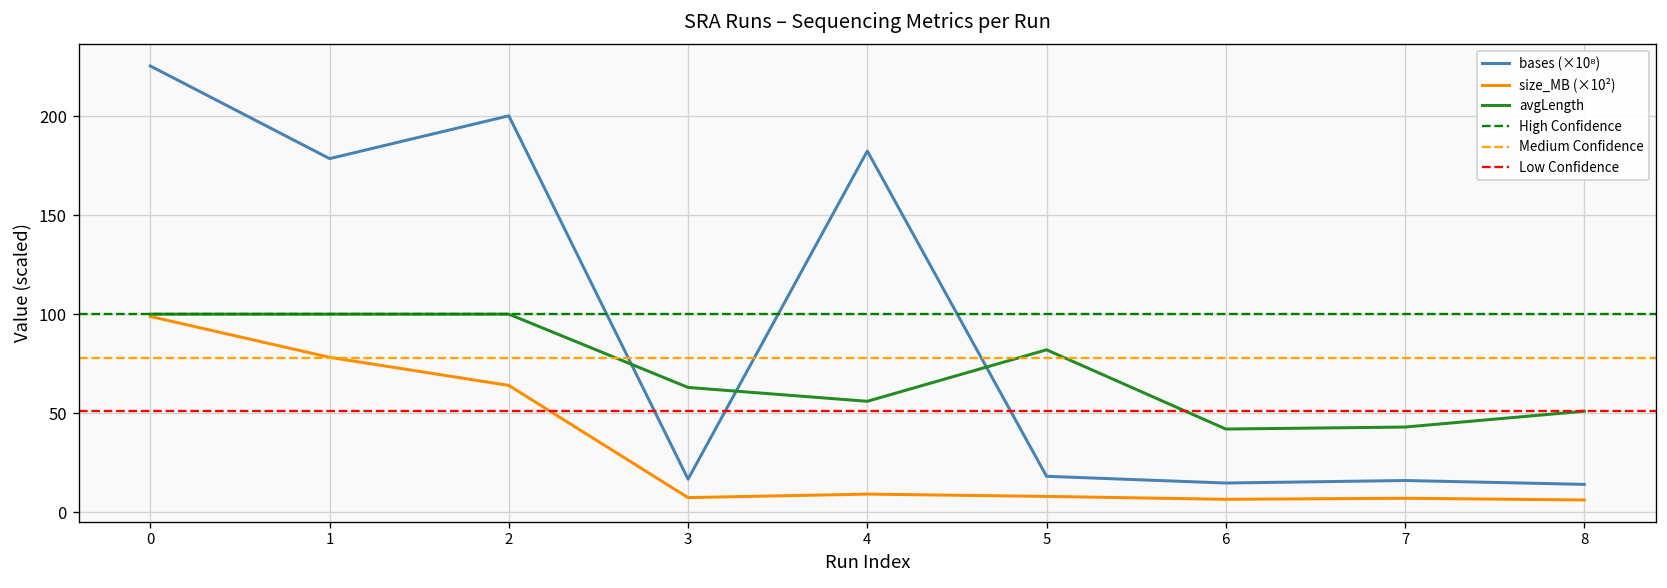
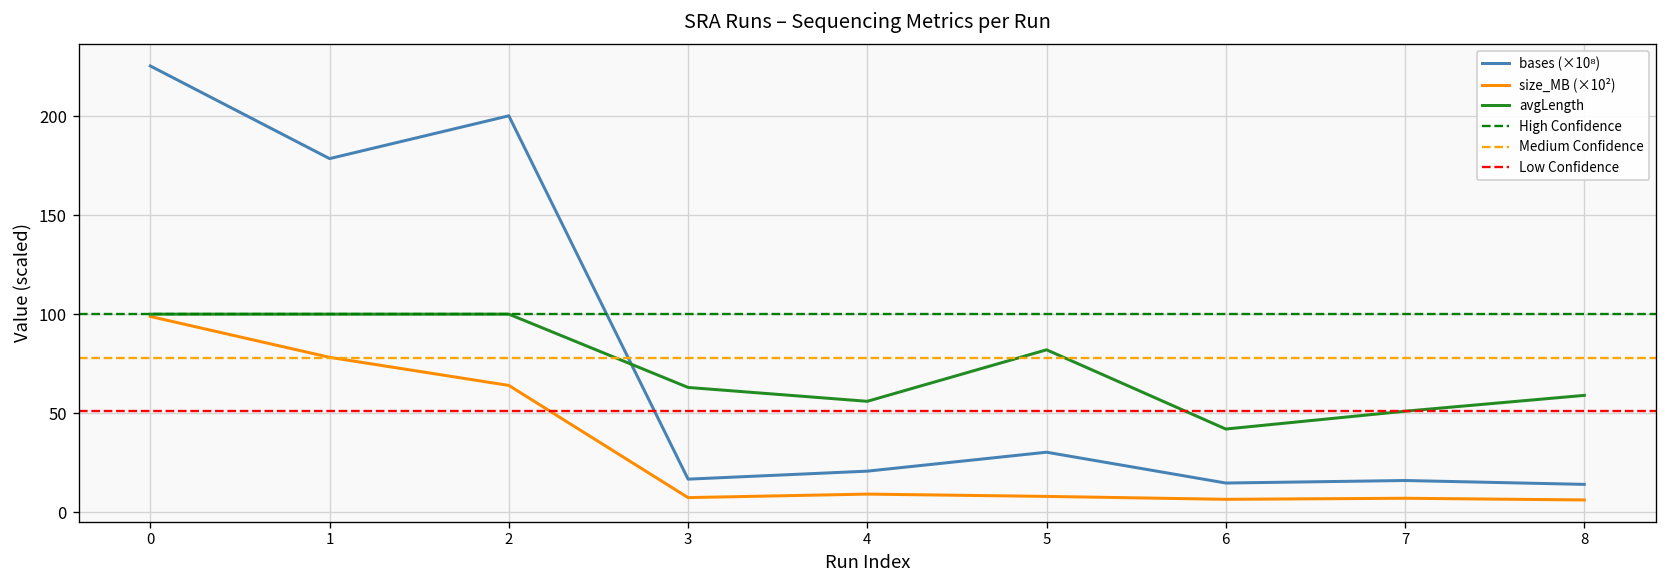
  {
    "bases (×10⁸)": {
      "0": 225,
      "1": 179,
      "2": 200,
      "3": 17,
-     "4": 182,
-     "5": 18,
+     "4": 21,
+     "5": 30,
      "6": 15,
      "7": 16,
      "8": 14
    },
    "size_MB (×10²)": {
      "1": 78,
      "2": 64,
      "3": 7,
      "4": 9,
      "5": 8,
      "6": 7,
      "7": 7,
      "8": 6
    },
    "avgLength": {
      "1": 100,
      "2": 100,
      "3": 63,
      "4": 56,
      "5": 82,
      "6": 42,
-     "7": 43,
-     "8": 51
+     "7": 51,
+     "8": 59
    }
  }
